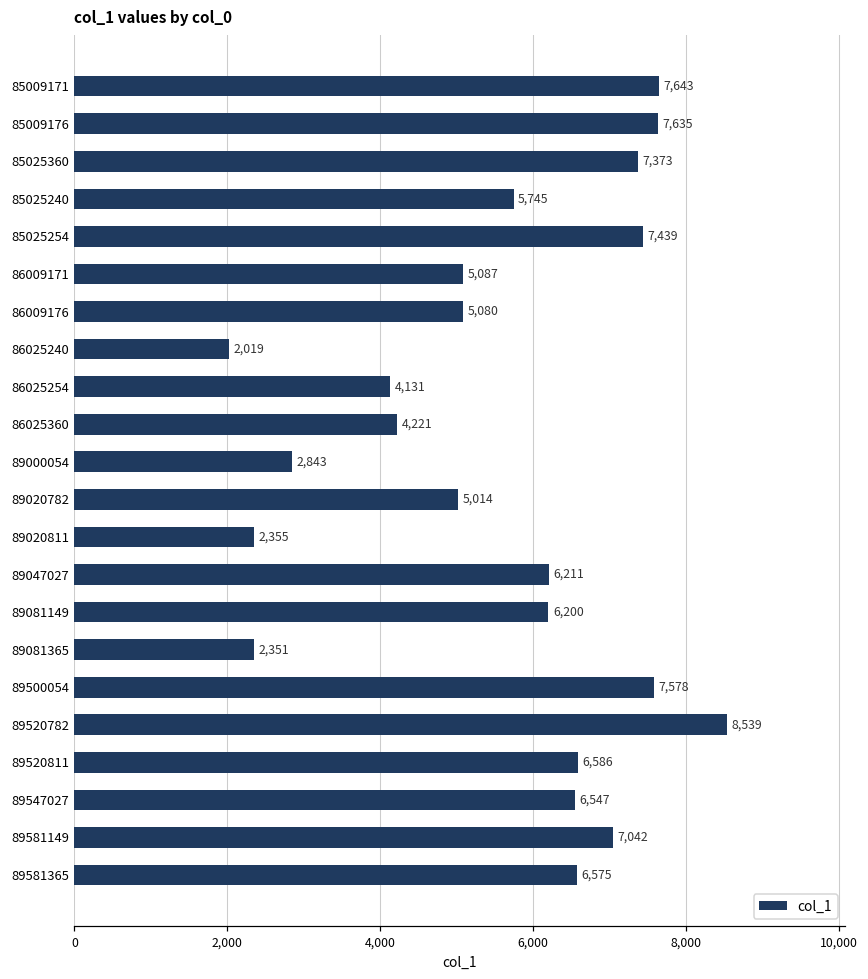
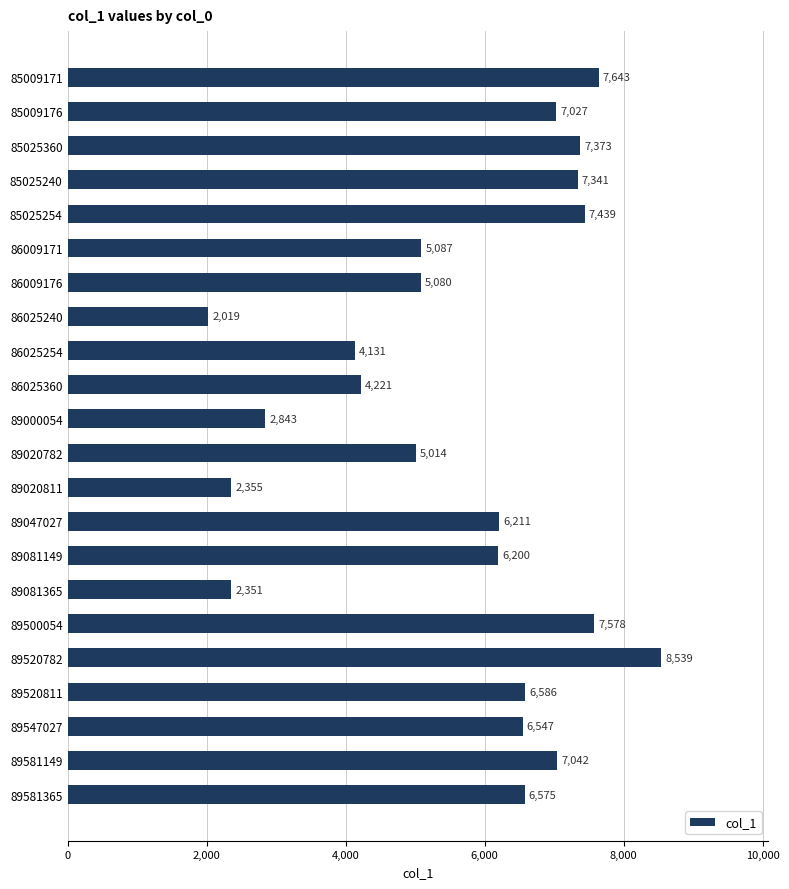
  {
    "85009171": "7,643",
-   "85009176": "7,635",
+   "85009176": "7,027",
    "85025360": "7,373",
-   "85025240": "5,745",
+   "85025240": "7,341",
    "85025254": "7,439",
    "86009171": "5,087",
    "86009176": "5,080",
    "86025240": "2,019",
    "86025254": "4,131",
    "86025360": "4,221",
    "89000054": "2,843",
    "89020782": "5,014",
    "89020811": "2,355",
    "89047027": "6,211",
    "89081149": "6,200",
    "89081365": "2,351",
    "89500054": "7,578",
    "89520782": "8,539",
    "89520811": "6,586",
    "89547027": "6,547",
    "89581149": "7,042",
    "89581365": "6,575"
  }
